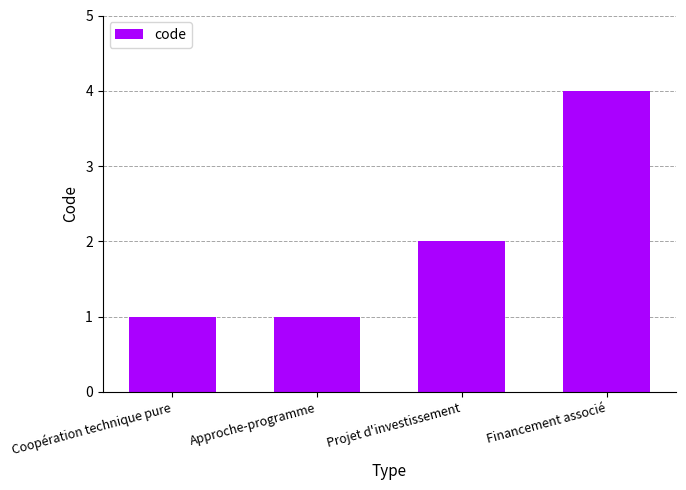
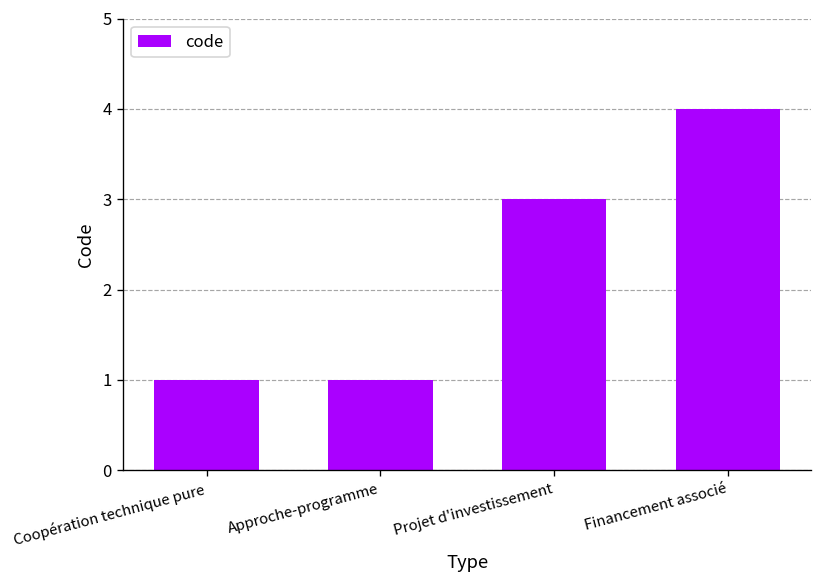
  {
    "Coopération technique pure": 1,
    "Approche-programme": 1,
-   "Projet d'investissement": 2,
+   "Projet d'investissement": 3,
    "Financement associé": 4
  }
